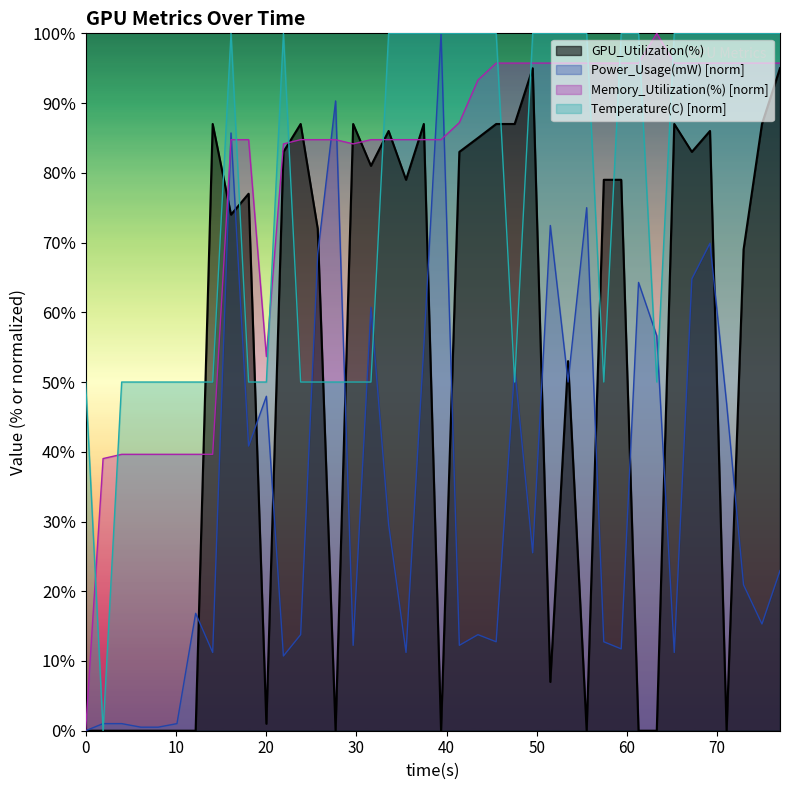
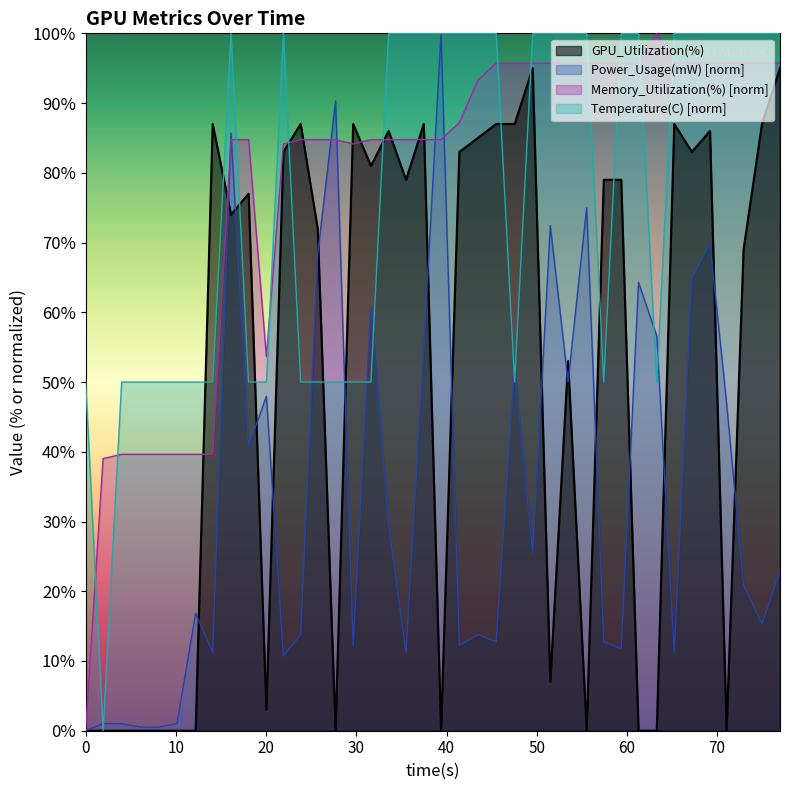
  {
    "GPU_Utilization(%)": {
-     "20": "1%"
+     "20": "3%"
    },
    "Memory_Utilization(%) [norm]": {
      "20": "54%"
    }
  }
